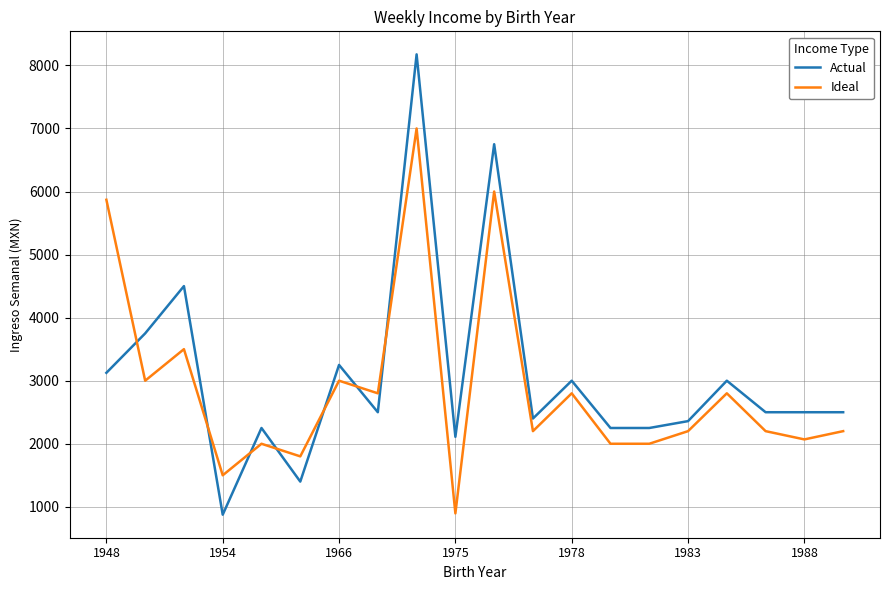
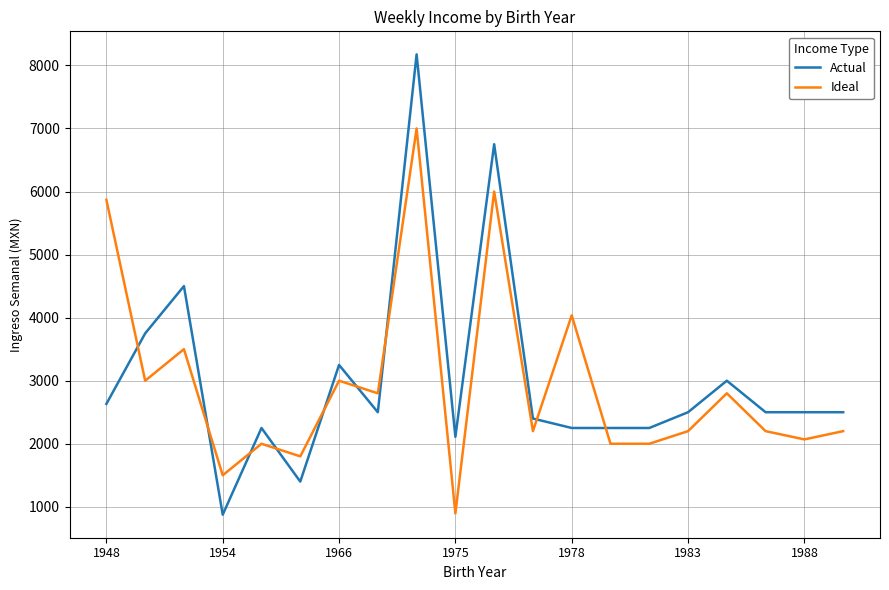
  {
    "Actual": {
-     "1948": 3100,
+     "1948": 2600,
      "1954": 900,
      "1966": 3300,
      "1975": 2100,
-     "1978": 3000,
-     "1983": 2400,
+     "1978": 2300,
+     "1983": 2500,
      "1988": 2500
    },
    "Ideal": {
      "1948": 5900,
      "1954": 1500,
      "1966": 3000,
      "1975": 900,
-     "1978": 2800,
+     "1978": 4000,
      "1983": 2200,
      "1988": 2100
    }
  }
